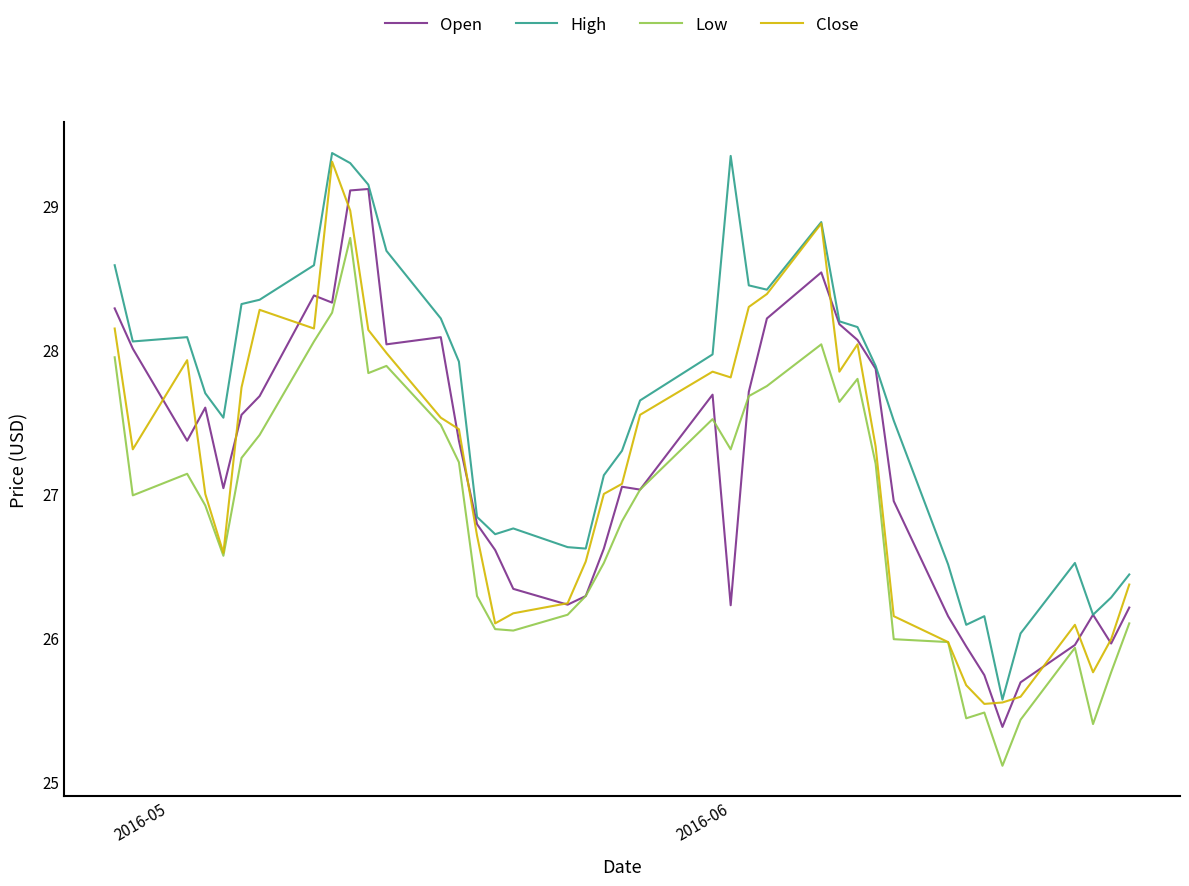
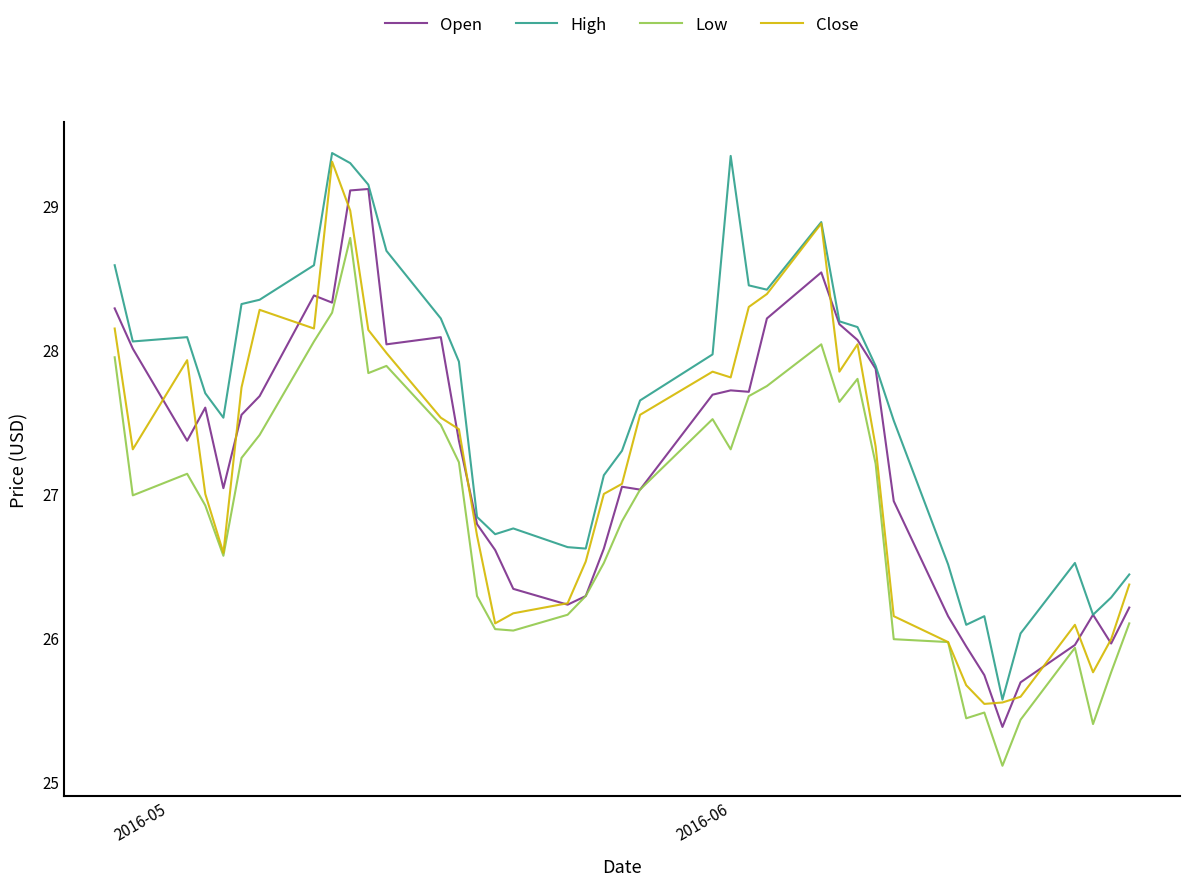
  {
    "Open": {
-     "2016-06": 26.23
+     "2016-06": 27.72
    },
    "High": {
      "2016-06": 29.35
    },
    "Low": {
      "2016-06": 27.31
    },
    "Close": {
      "2016-06": 27.81
    }
  }
